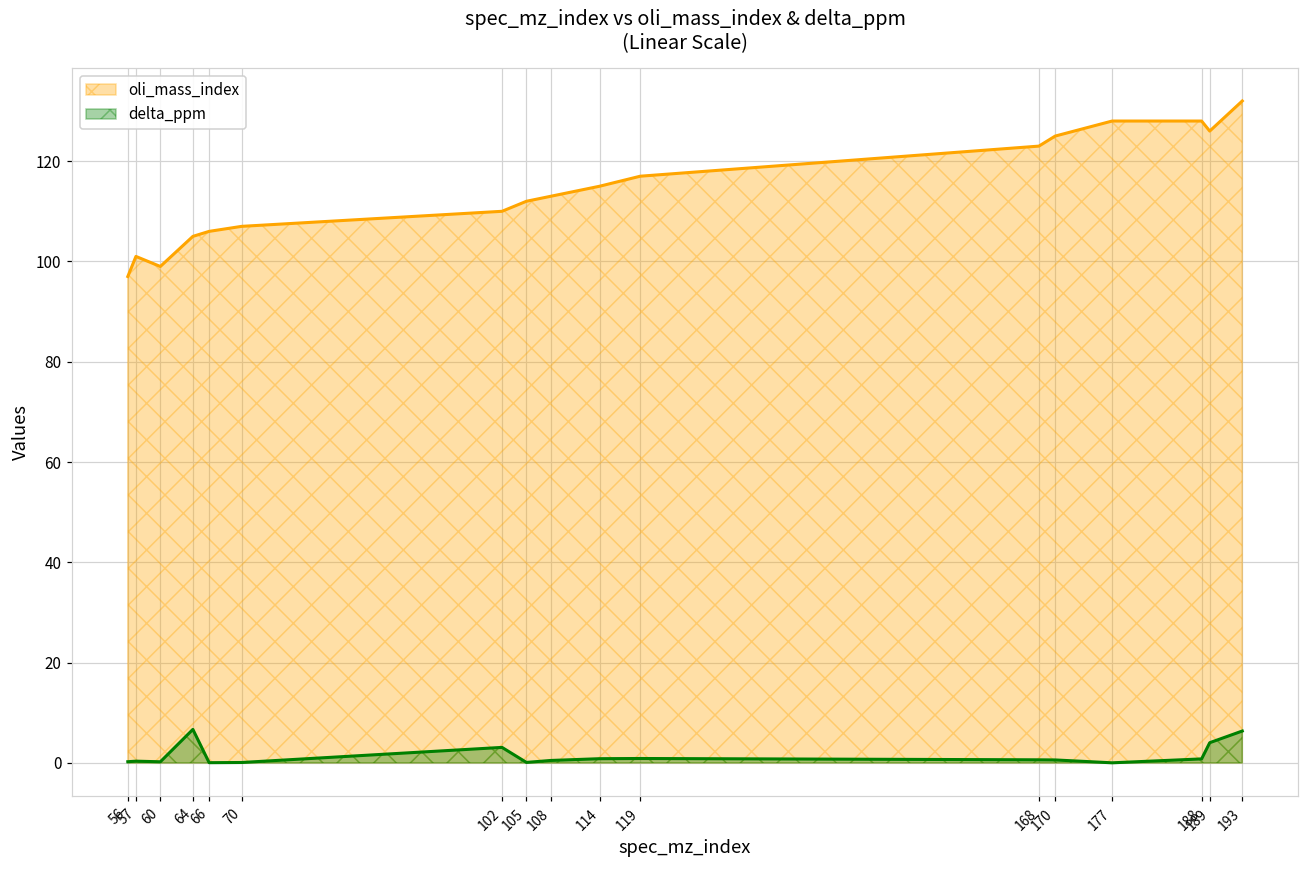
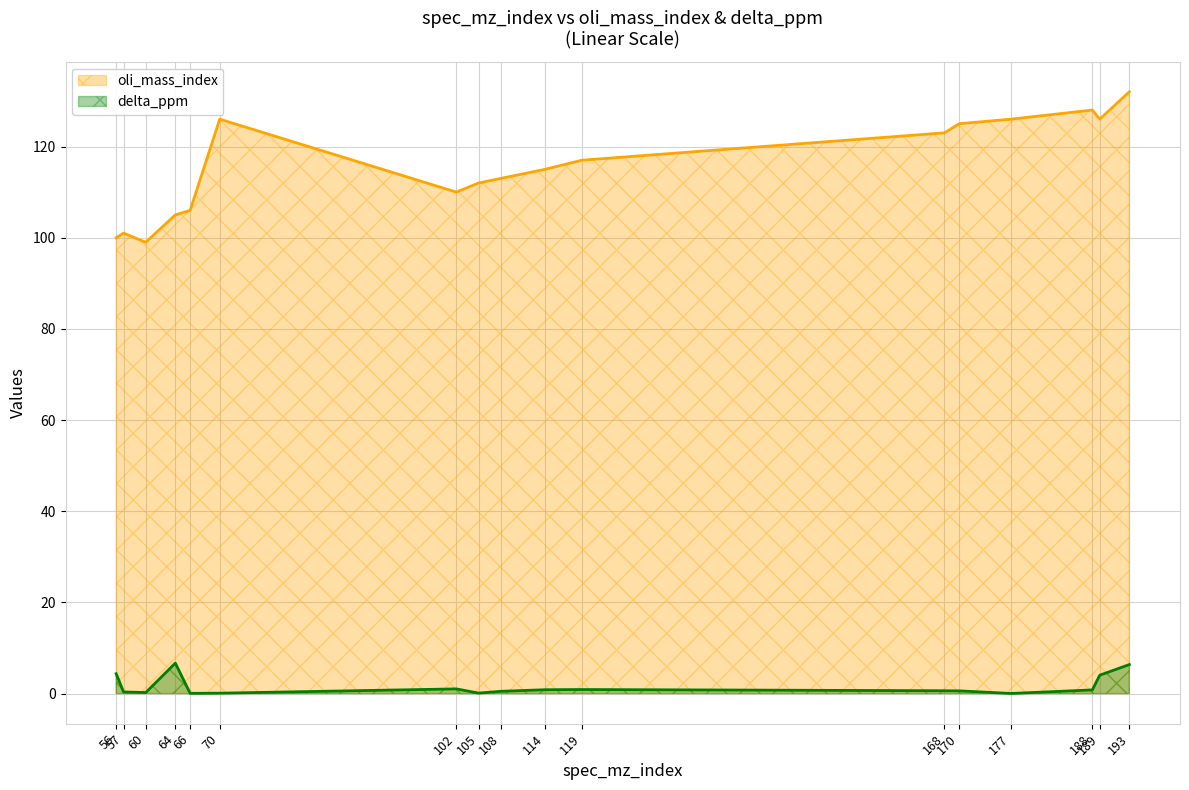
  {
    "oli_mass_index": {
-     "56": 97,
+     "56": 100,
      "57": 101,
      "60": 99,
      "64": 105,
      "66": 106,
-     "70": 107,
+     "70": 126,
      "102": 110,
      "105": 112,
      "108": 113,
      "114": 115,
      "119": 117,
      "168": 123,
      "170": 125,
-     "177": 128,
+     "177": 126,
      "188": 128,
      "189": 126,
      "193": 132
    },
    "delta_ppm": {
-     "56": 0,
+     "56": 4,
      "57": 0,
      "60": 0,
      "64": 7,
      "66": 0,
      "70": 0,
-     "102": 3,
+     "102": 1,
      "105": 0,
      "108": 0,
      "114": 1,
      "119": 1,
      "168": 1,
      "170": 1,
      "177": 0,
      "188": 1,
      "189": 4,
      "193": 6
    }
  }
